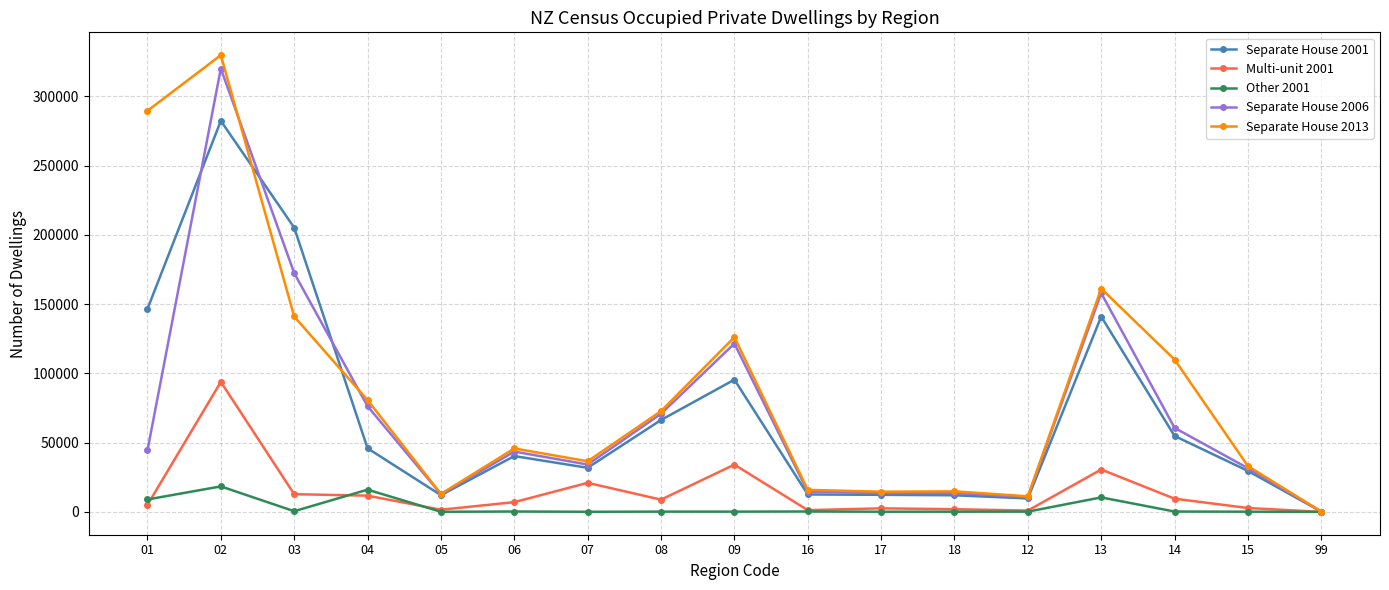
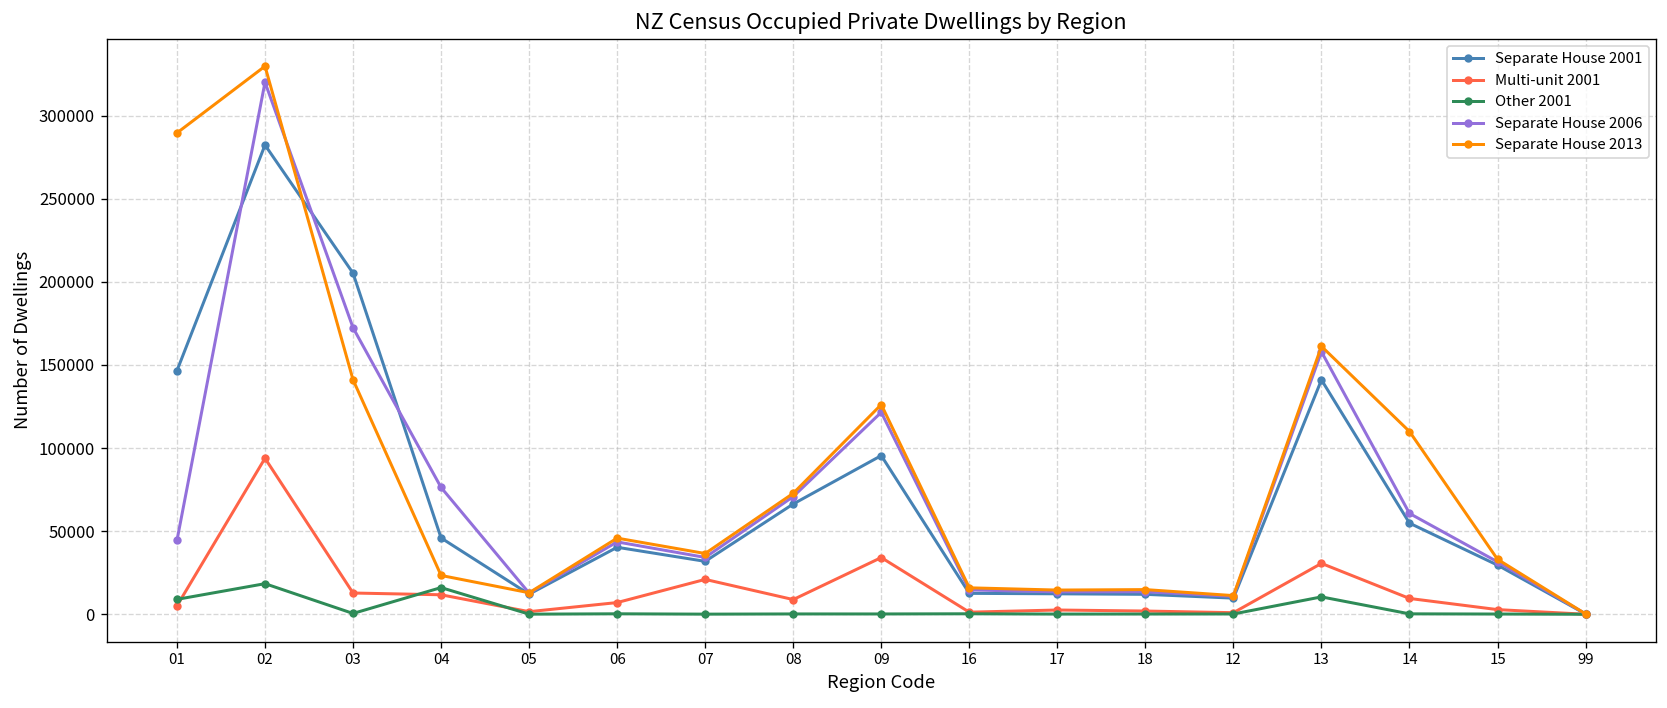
  {
    "Separate House 2001": {
      "01": 147000,
      "02": 282000,
      "03": 205000,
      "04": 46000,
      "06": 40000,
      "07": 32000,
      "08": 66000,
      "09": 95000,
      "16": 13000,
      "13": 141000,
      "14": 55000,
      "15": 30000
    },
    "Multi-unit 2001": {
      "01": 5000,
      "02": 94000,
      "03": 13000,
      "04": 12000,
      "06": 7000,
      "07": 21000,
      "08": 9000,
      "09": 34000,
      "17": 3000,
      "13": 31000,
      "14": 10000,
      "15": 3000
    },
    "Other 2001": {
      "01": 9000,
      "02": 18000,
      "03": 0,
      "04": 16000,
      "06": 0,
      "07": 0,
      "08": 0,
      "09": 0,
      "17": 0,
      "13": 10000,
      "14": 0,
      "15": 0
    },
    "Separate House 2006": {
      "01": 44000,
      "02": 320000,
      "03": 172000,
      "04": 76000,
      "06": 44000,
      "07": 34000,
      "08": 71000,
      "09": 122000,
      "13": 158000,
      "14": 61000
    },
    "Separate House 2013": {
      "01": 290000,
      "02": 330000,
      "03": 141000,
-     "04": 81000,
+     "04": 23000,
      "06": 46000,
      "07": 37000,
      "08": 73000,
      "09": 126000,
      "13": 161000,
      "14": 110000
    }
  }
